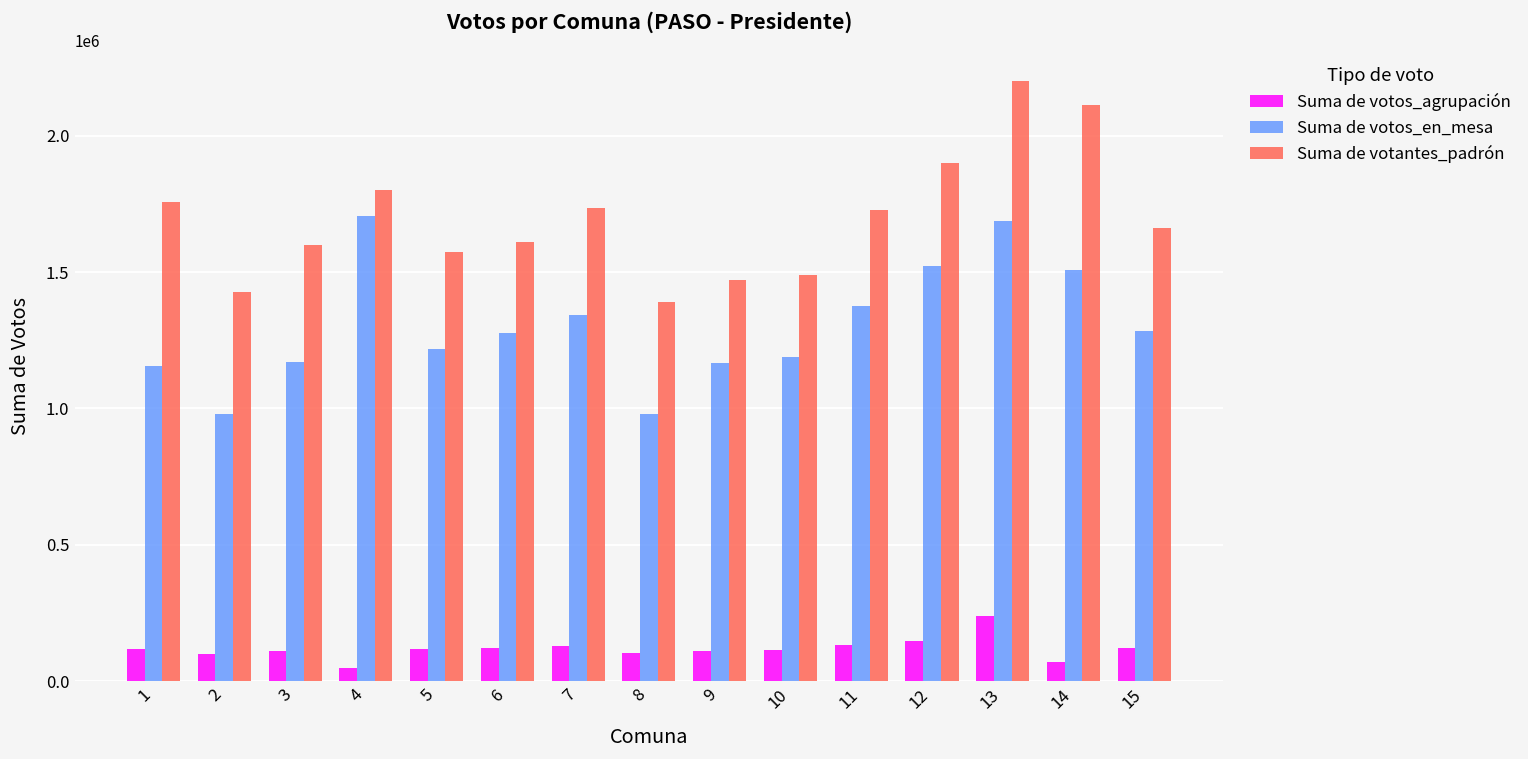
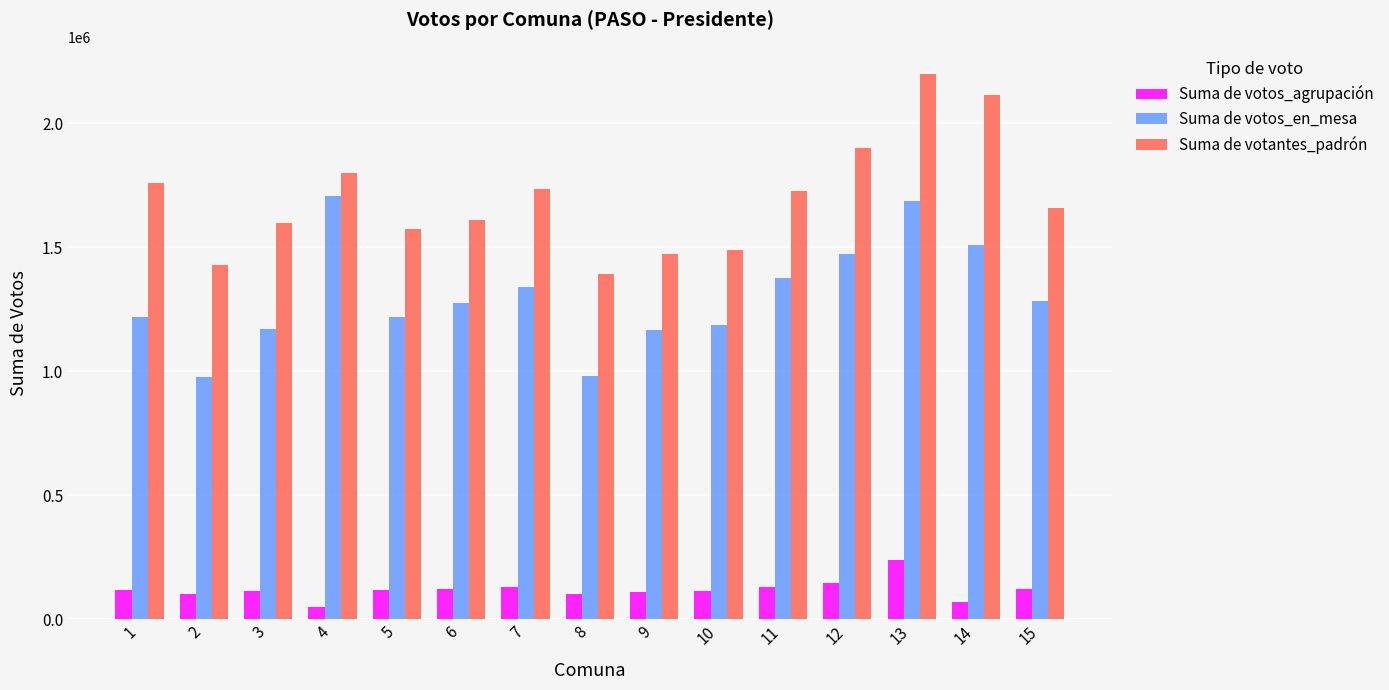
  {
    "Suma de votos_agrupación": {
      "1": 120000,
      "2": 100000,
      "3": 110000,
      "4": 50000,
      "5": 120000,
      "6": 120000,
      "7": 130000,
      "8": 100000,
      "9": 110000,
      "10": 110000,
      "11": 130000,
      "12": 150000,
      "13": 240000,
      "14": 70000,
      "15": 120000
    },
    "Suma de votos_en_mesa": {
-     "1": 1150000,
+     "1": 1220000,
      "2": 980000,
      "3": 1170000,
      "4": 1710000,
      "5": 1220000,
      "6": 1280000,
      "7": 1340000,
      "8": 980000,
      "9": 1170000,
      "10": 1190000,
      "11": 1380000,
-     "12": 1520000,
+     "12": 1470000,
      "13": 1690000,
      "14": 1510000,
      "15": 1290000
    },
    "Suma de votantes_padrón": {
      "1": 1760000,
      "2": 1430000,
      "3": 1600000,
      "4": 1800000,
      "5": 1570000,
      "6": 1610000,
      "7": 1730000,
      "8": 1390000,
      "9": 1470000,
      "10": 1490000,
      "11": 1730000,
      "12": 1900000,
      "13": 2200000,
      "14": 2110000,
      "15": 1660000
    }
  }
